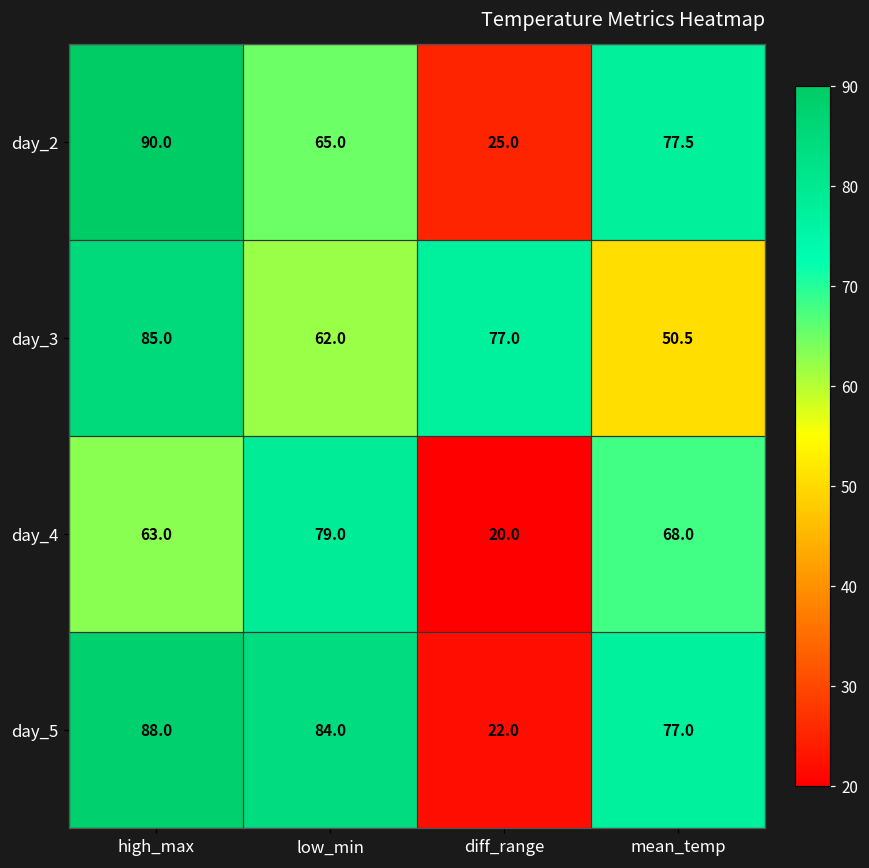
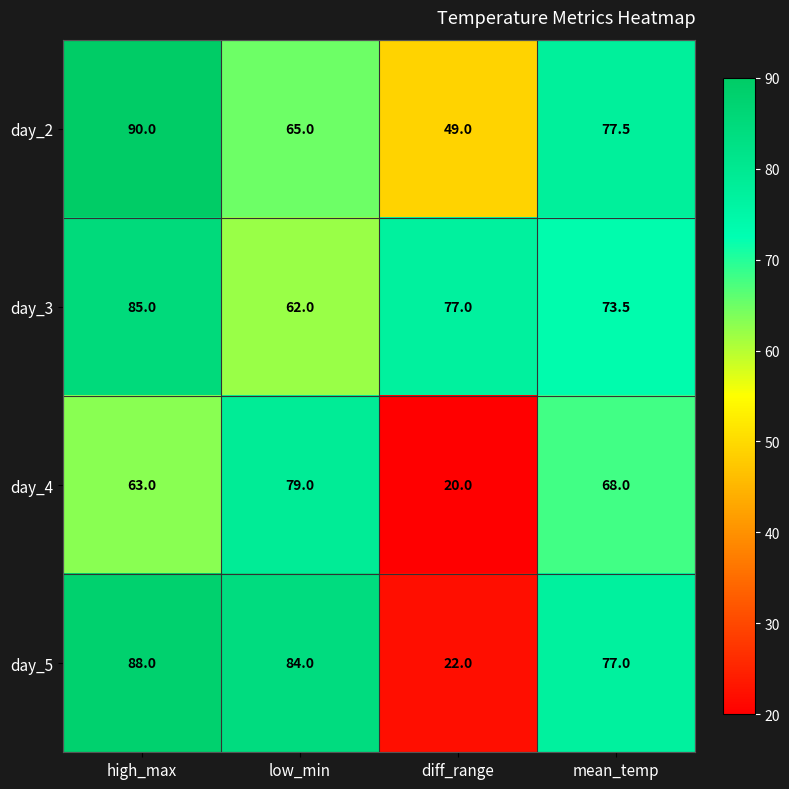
  {
    "day_2": {
      "high_max": 90.0,
      "low_min": 65.0,
-     "diff_range": 25.0,
+     "diff_range": 49.0,
      "mean_temp": 77.5
    },
    "day_3": {
      "high_max": 85.0,
      "low_min": 62.0,
      "diff_range": 77.0,
-     "mean_temp": 50.5
+     "mean_temp": 73.5
    },
    "day_4": {
      "high_max": 63.0,
      "low_min": 79.0,
      "diff_range": 20.0,
      "mean_temp": 68.0
    },
    "day_5": {
      "high_max": 88.0,
      "low_min": 84.0,
      "diff_range": 22.0,
      "mean_temp": 77.0
    }
  }
